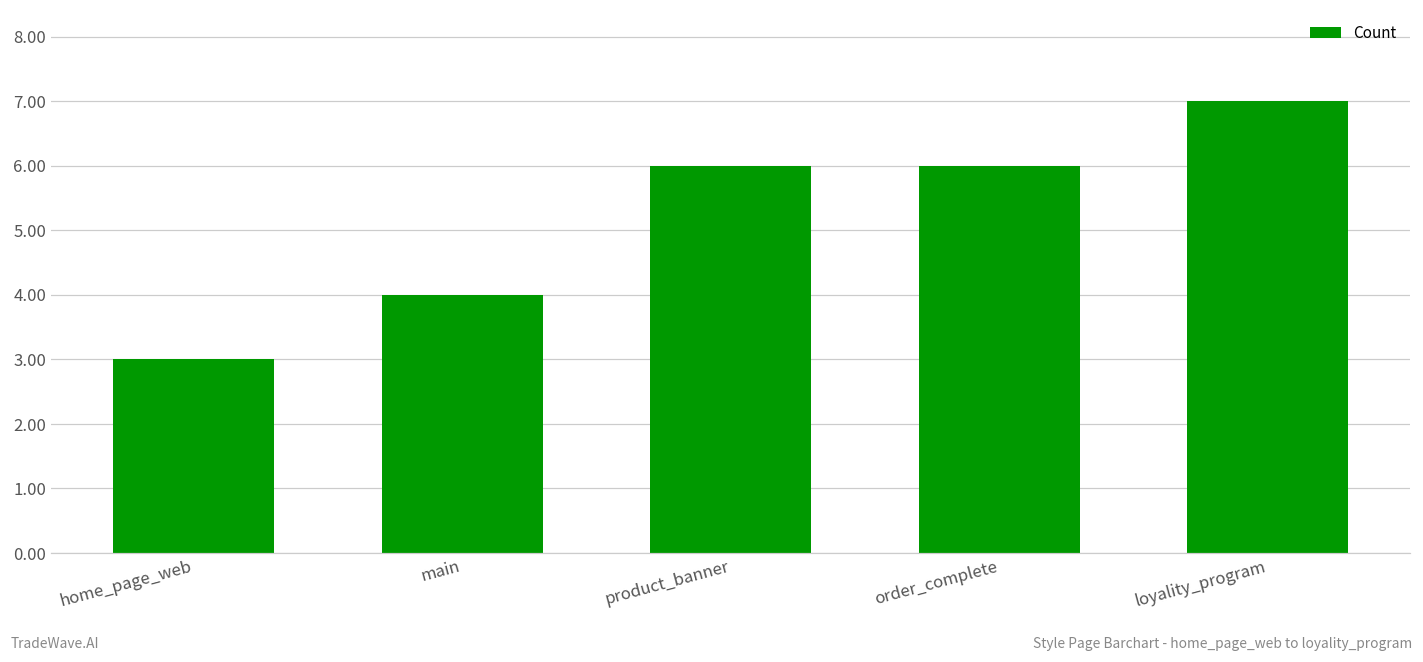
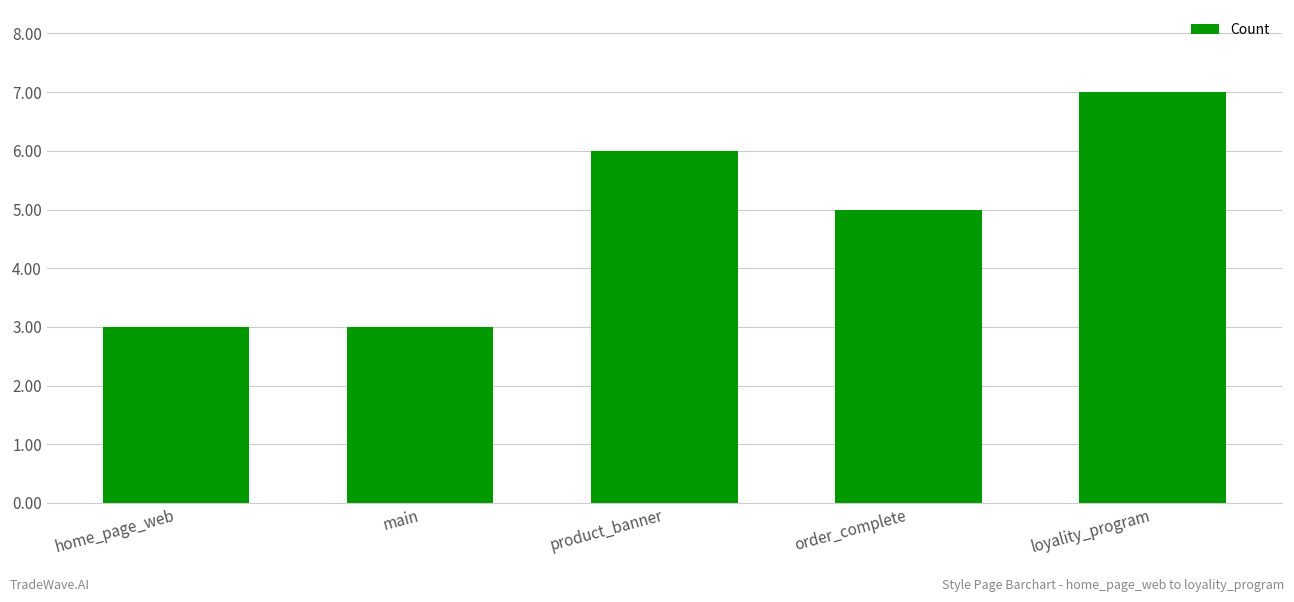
  {
    "home_page_web": 3,
-   "main": 4,
+   "main": 3,
    "product_banner": 6,
-   "order_complete": 6,
+   "order_complete": 5,
    "loyality_program": 7
  }
